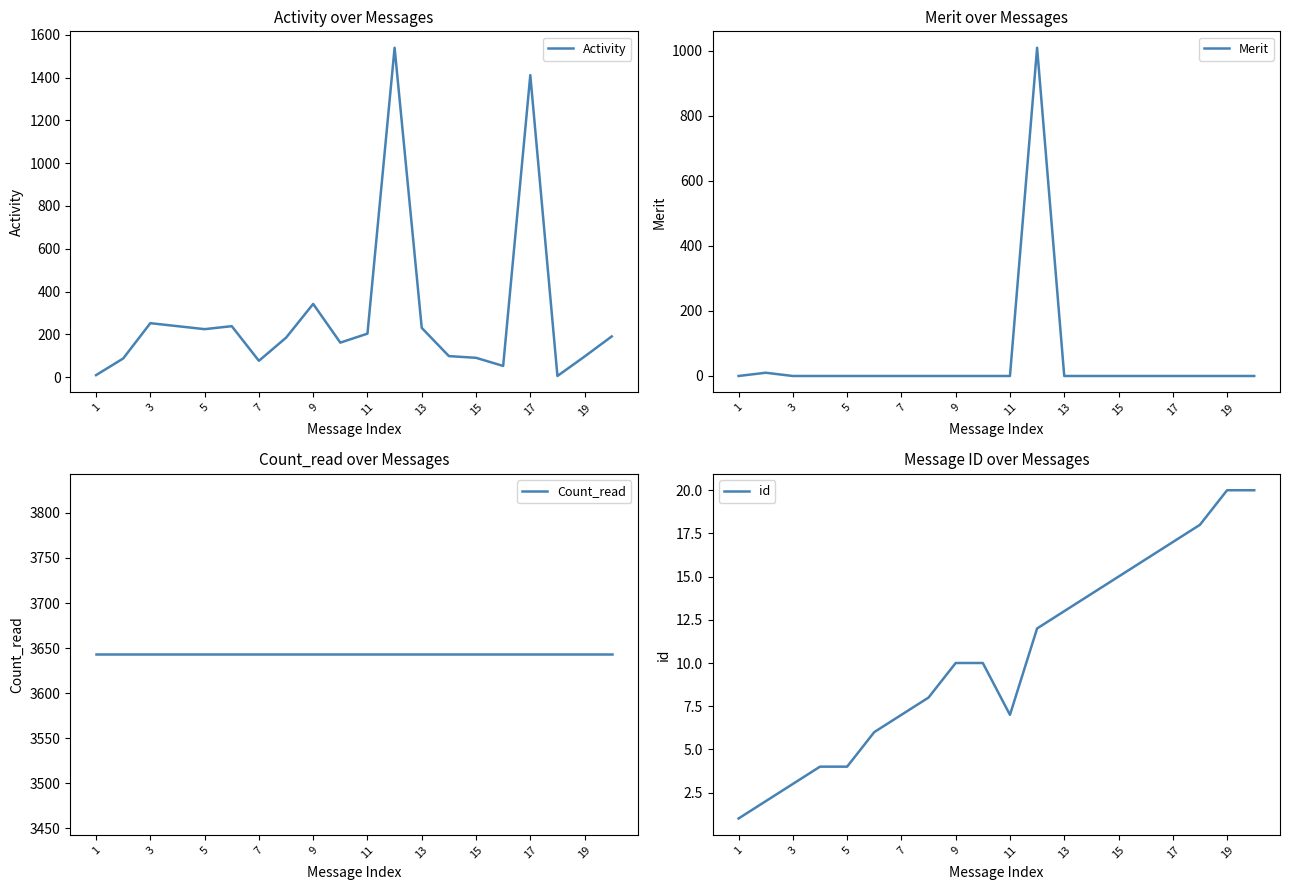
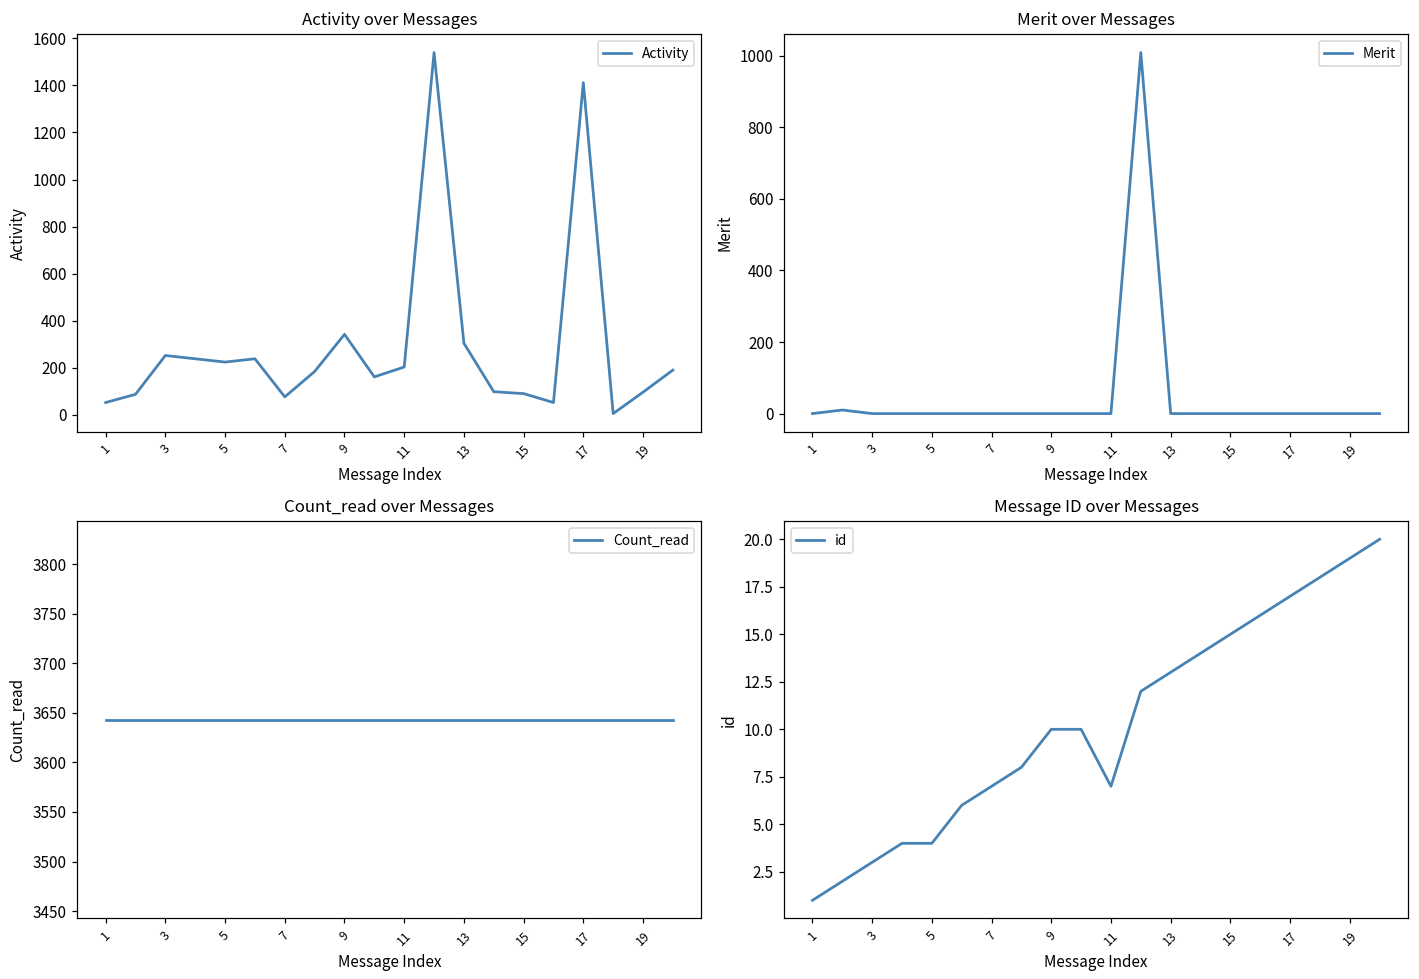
  {
    "Activity over Messages": {
-     "1": 10,
+     "1": 50,
      "3": 250,
      "5": 220,
      "7": 80,
      "9": 340,
      "11": 200,
-     "13": 230,
+     "13": 300,
      "15": 90,
      "17": 1410,
      "19": 100
    },
    "Merit over Messages": {
      "1": 0,
      "3": 0,
      "5": 0,
      "7": 0,
      "9": 0,
      "11": 0,
      "13": 0,
      "15": 0,
      "17": 0,
      "19": 0
    },
    "Count_read over Messages": {
      "1": 3640,
      "3": 3640,
      "5": 3640,
      "7": 3640,
      "9": 3640,
      "11": 3640,
      "13": 3640,
      "15": 3640,
      "17": 3640,
      "19": 3640
    },
    "Message ID over Messages": {
      "1": 1,
      "3": 3,
      "5": 4,
      "7": 7,
      "9": 10,
      "11": 7,
      "13": 13,
      "15": 15,
      "17": 17,
-     "19": 20
+     "19": 19
    }
  }
